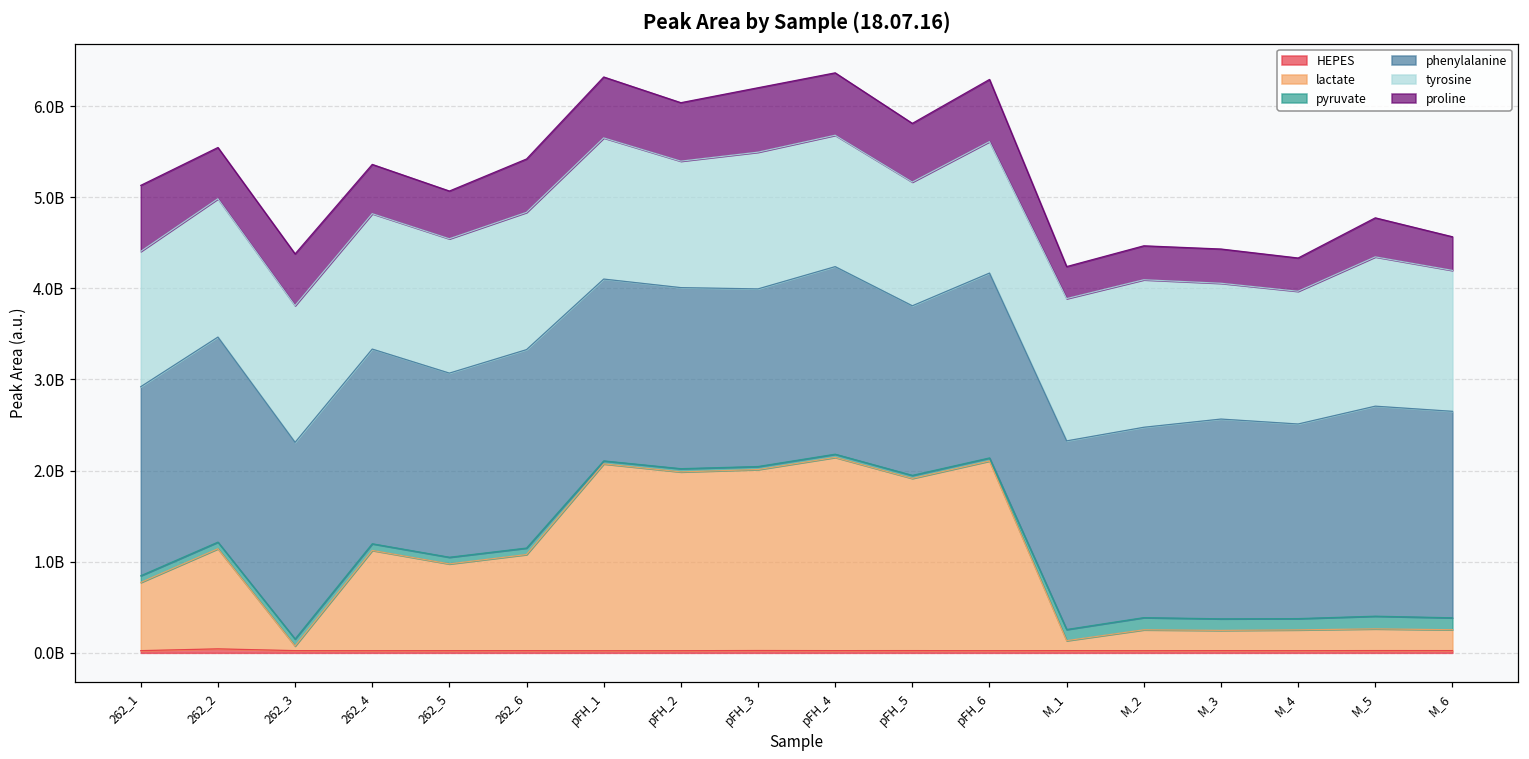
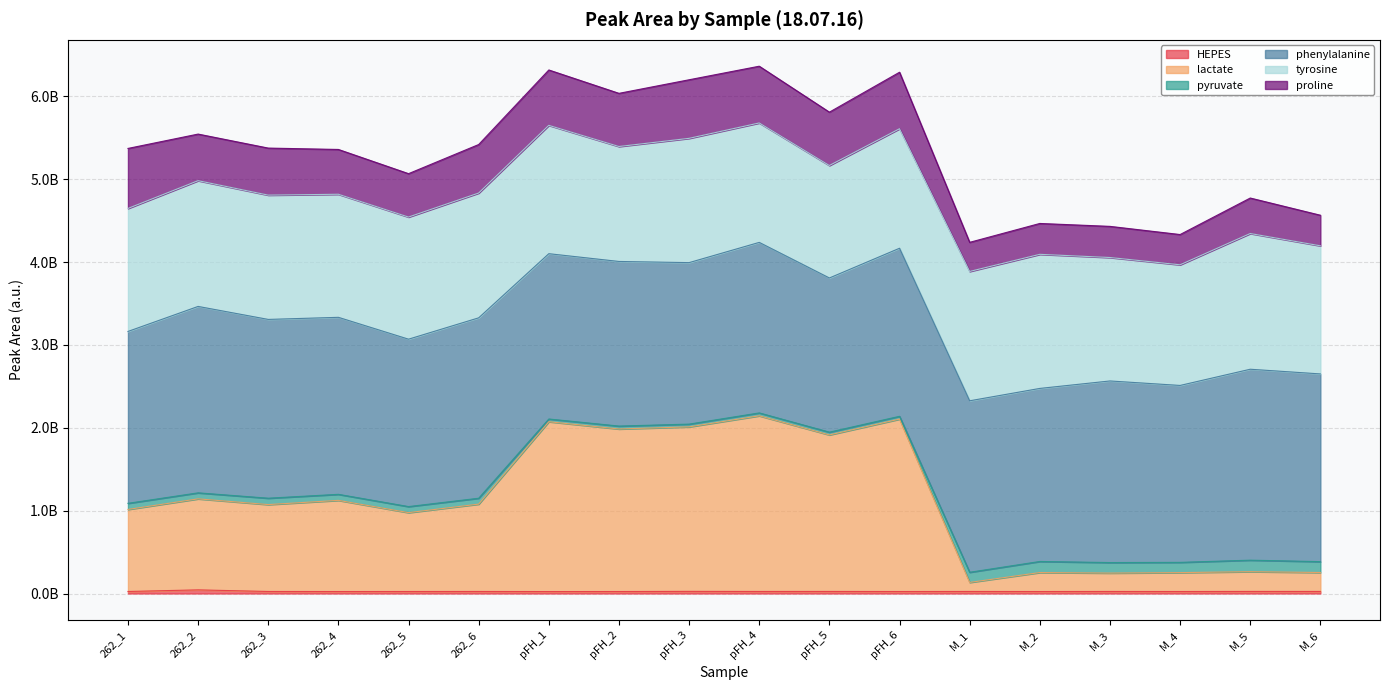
  {
    "HEPES": {
      "262_1": 0,
      "262_2": 0,
      "262_3": 0,
      "262_4": 0,
      "262_5": 0,
      "262_6": 0,
      "pFH_1": 0,
      "pFH_2": 0,
      "pFH_3": 0,
      "pFH_4": 0,
      "pFH_5": 0,
      "pFH_6": 0,
      "M_1": 0,
      "M_2": 0,
      "M_3": 0,
      "M_4": 0,
      "M_5": 0,
      "M_6": 0
    },
    "lactate": {
-     "262_1": 700000000,
+     "262_1": 1000000000,
      "262_2": 1100000000,
-     "262_3": 100000000,
+     "262_3": 1000000000,
      "262_4": 1100000000,
      "262_5": 1000000000,
      "262_6": 1100000000,
      "pFH_1": 2100000000,
      "pFH_2": 2000000000,
      "pFH_3": 2000000000,
      "pFH_4": 2100000000,
      "pFH_5": 1900000000,
      "pFH_6": 2100000000,
      "M_1": 100000000,
      "M_2": 200000000,
      "M_3": 200000000,
      "M_4": 200000000,
      "M_5": 200000000,
      "M_6": 200000000
    },
    "tyrosine": {
      "262_1": 1500000000,
      "262_2": 1500000000,
      "262_3": 1500000000,
      "262_4": 1500000000,
      "262_5": 1500000000,
      "262_6": 1500000000,
      "pFH_1": 1500000000,
      "pFH_2": 1400000000,
      "pFH_3": 1500000000,
      "pFH_4": 1400000000,
      "pFH_5": 1400000000,
      "pFH_6": 1400000000,
      "M_1": 1600000000,
      "M_2": 1600000000,
      "M_3": 1500000000,
      "M_4": 1500000000,
      "M_5": 1600000000,
      "M_6": 1500000000
    },
    "proline": {
      "262_1": 700000000,
      "262_2": 600000000,
      "262_3": 600000000,
      "262_4": 500000000,
      "262_5": 500000000,
      "262_6": 600000000,
      "pFH_1": 700000000,
      "pFH_2": 600000000,
      "pFH_3": 700000000,
      "pFH_4": 700000000,
      "pFH_5": 600000000,
      "pFH_6": 700000000,
      "M_1": 400000000,
      "M_2": 400000000,
      "M_3": 400000000,
      "M_4": 400000000,
      "M_5": 400000000,
      "M_6": 400000000
    }
  }
